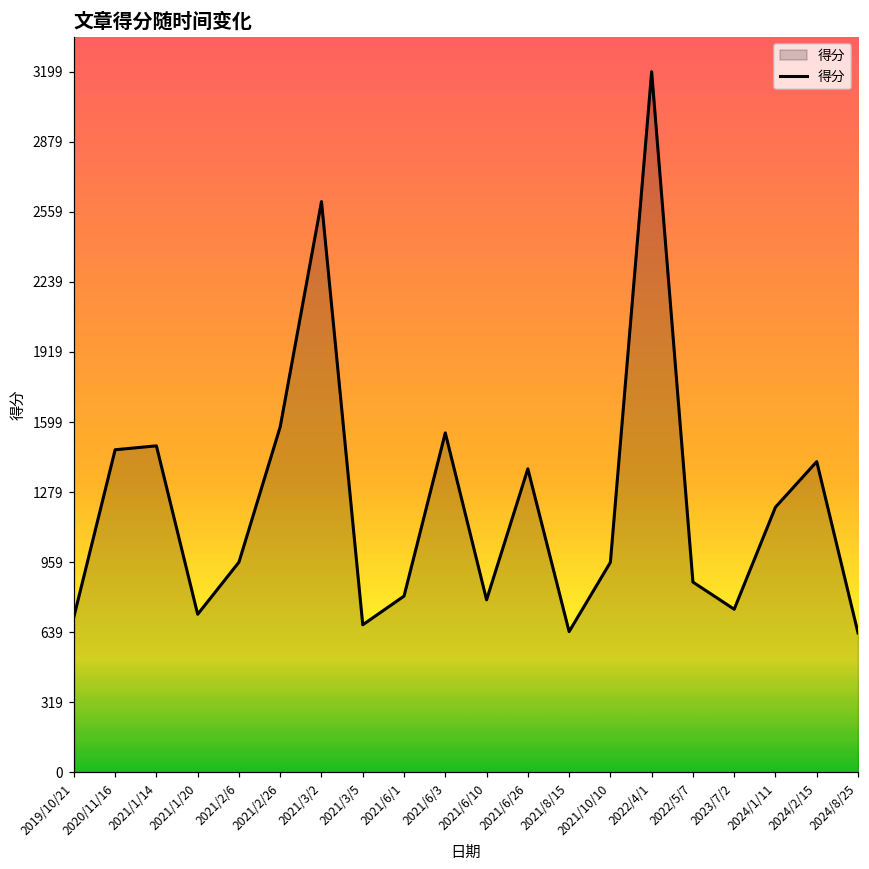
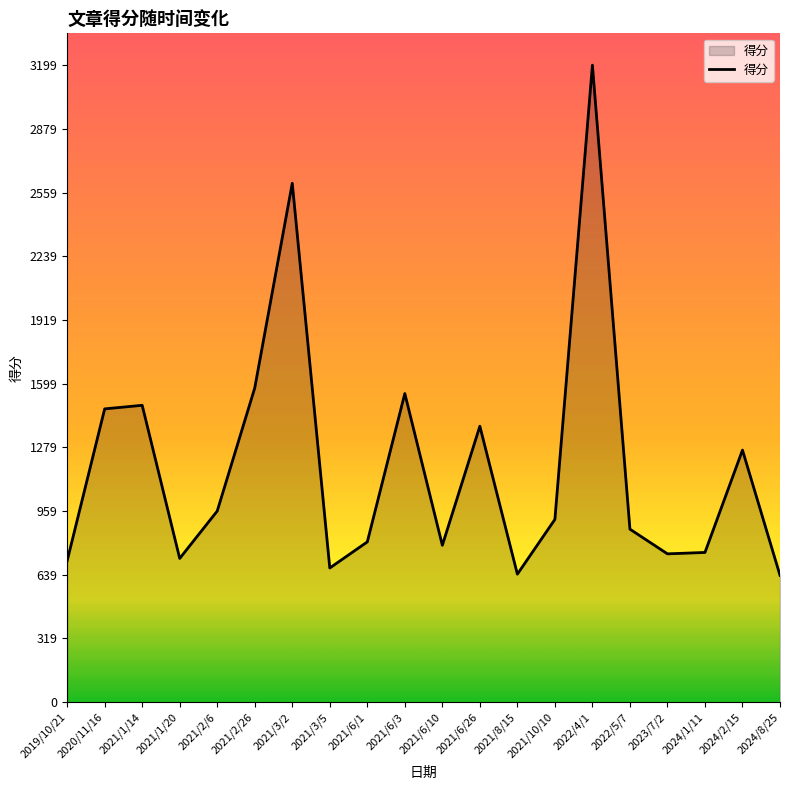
  {
    "2019/10/21": 710,
    "2020/11/16": 1470,
    "2021/1/14": 1490,
    "2021/1/20": 720,
    "2021/2/6": 960,
    "2021/2/26": 1580,
    "2021/3/2": 2610,
    "2021/3/5": 670,
    "2021/6/1": 810,
    "2021/6/3": 1550,
    "2021/6/10": 790,
    "2021/6/26": 1390,
    "2021/8/15": 640,
-   "2021/10/10": 960,
+   "2021/10/10": 920,
    "2022/4/1": 3200,
    "2022/5/7": 870,
    "2023/7/2": 750,
-   "2024/1/11": 1210,
-   "2024/2/15": 1420,
+   "2024/1/11": 750,
+   "2024/2/15": 1270,
    "2024/8/25": 640
  }
